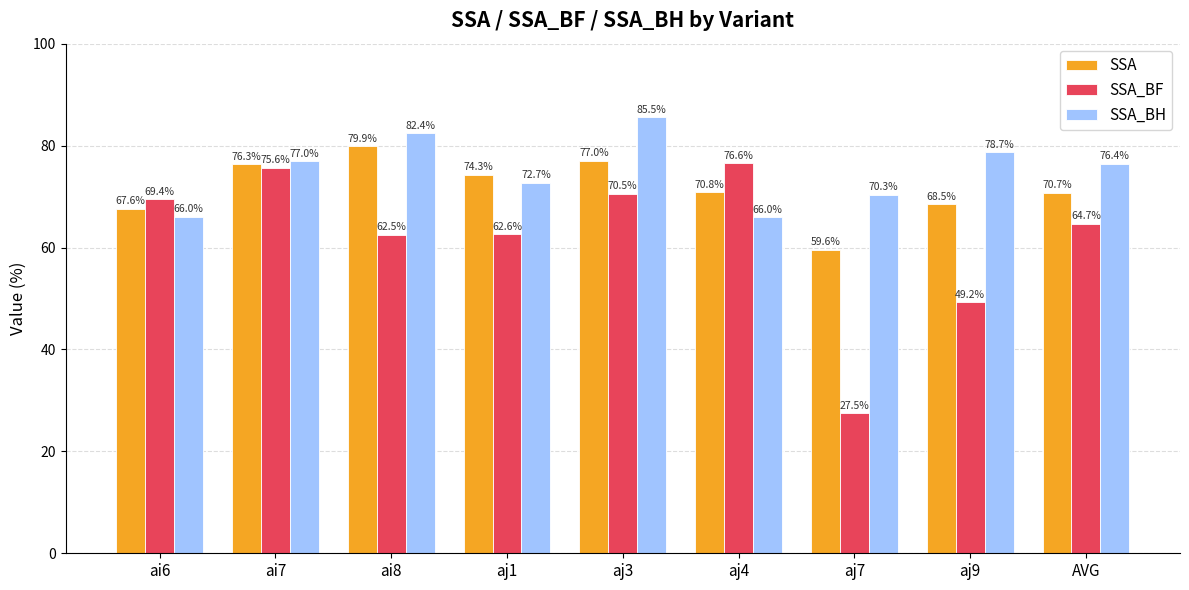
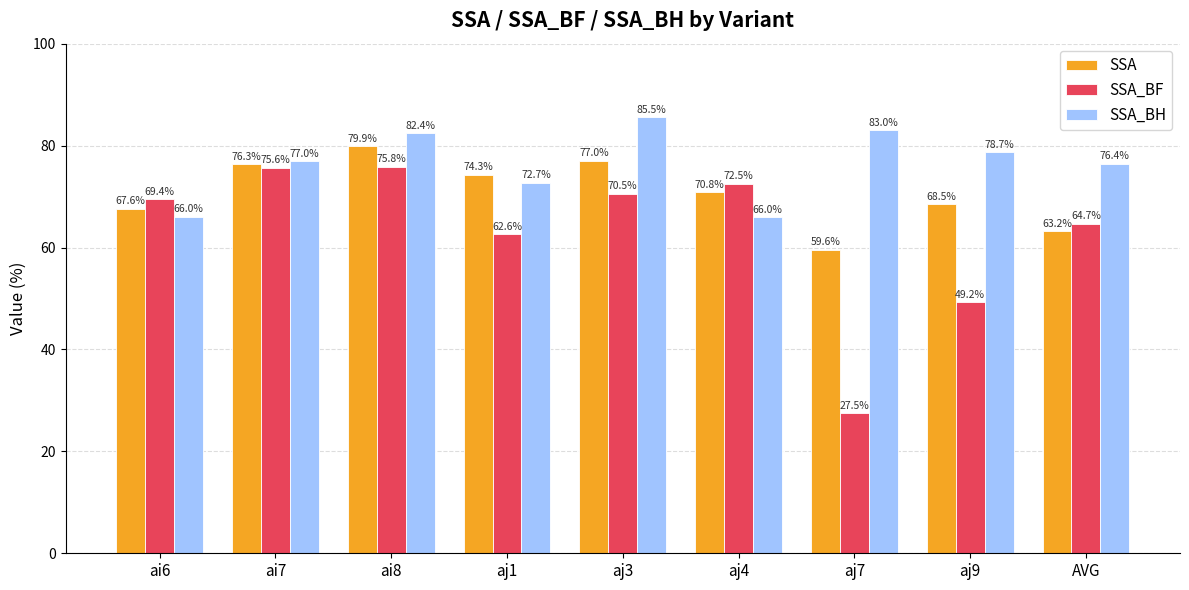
  {
    "SSA": {
      "ai6": "67.6%",
      "ai7": "76.3%",
      "ai8": "79.9%",
      "aj1": "74.3%",
      "aj3": "77.0%",
      "aj4": "70.8%",
      "aj7": "59.6%",
      "aj9": "68.5%",
-     "AVG": "70.7%"
+     "AVG": "63.2%"
    },
    "SSA_BF": {
      "ai6": "69.4%",
      "ai7": "75.6%",
-     "ai8": "62.5%",
+     "ai8": "75.8%",
      "aj1": "62.6%",
      "aj3": "70.5%",
-     "aj4": "76.6%",
+     "aj4": "72.5%",
      "aj7": "27.5%",
      "aj9": "49.2%",
      "AVG": "64.7%"
    },
    "SSA_BH": {
      "ai6": "66.0%",
      "ai7": "77.0%",
      "ai8": "82.4%",
      "aj1": "72.7%",
      "aj3": "85.5%",
      "aj4": "66.0%",
-     "aj7": "70.3%",
+     "aj7": "83.0%",
      "aj9": "78.7%",
      "AVG": "76.4%"
    }
  }
